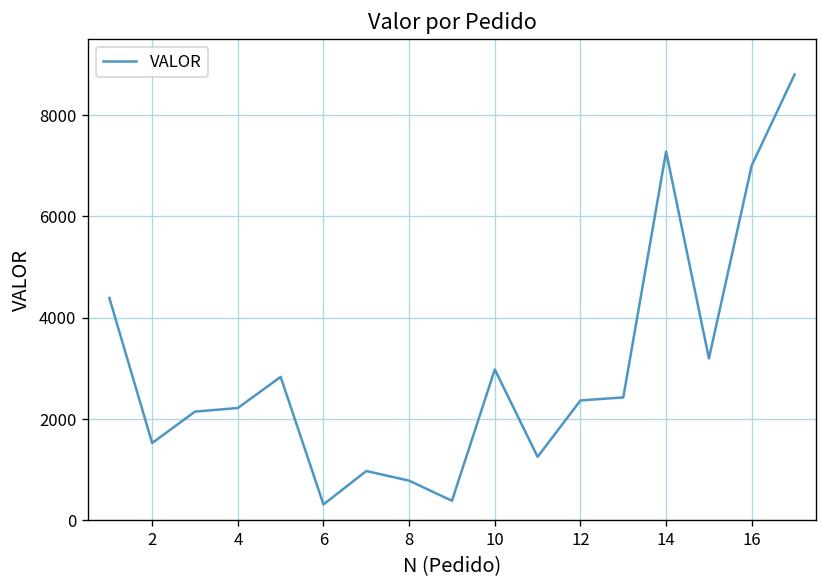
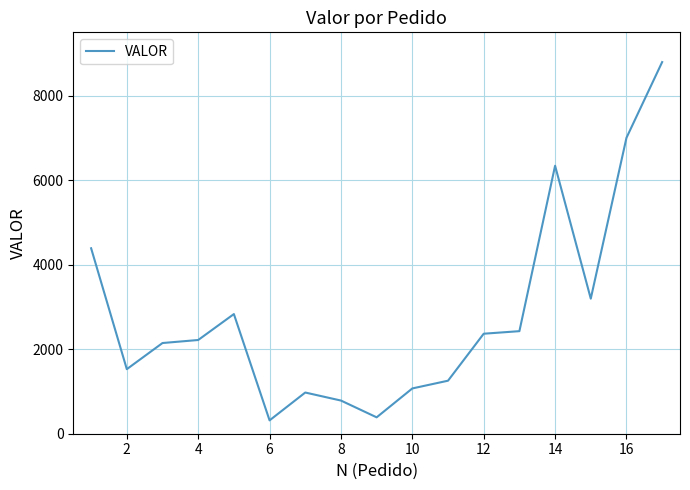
  {
    "2": 1500,
    "4": 2200,
    "6": 300,
    "8": 800,
-   "10": 3000,
+   "10": 1100,
    "12": 2400,
-   "14": 7300,
+   "14": 6300,
    "16": 7000
  }
